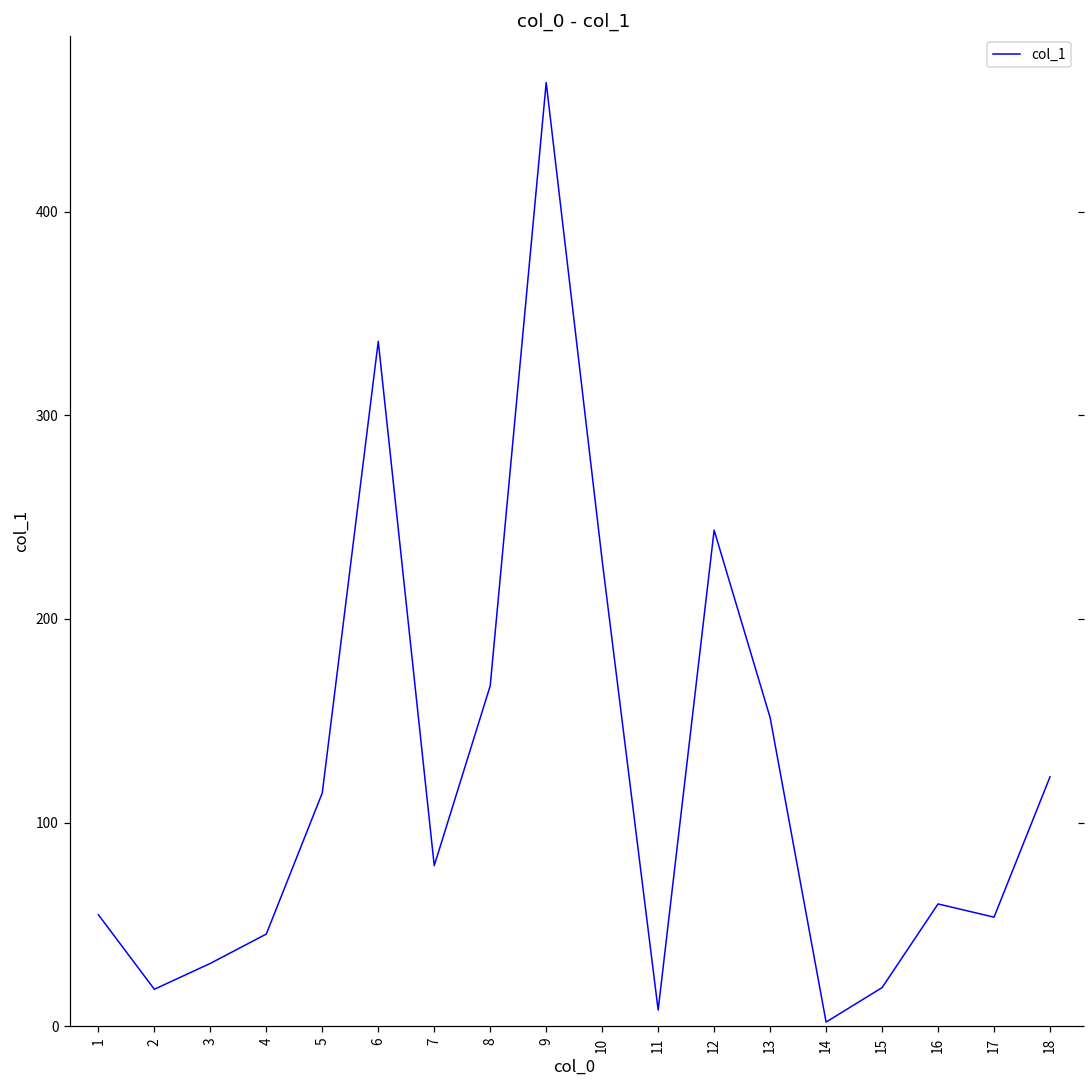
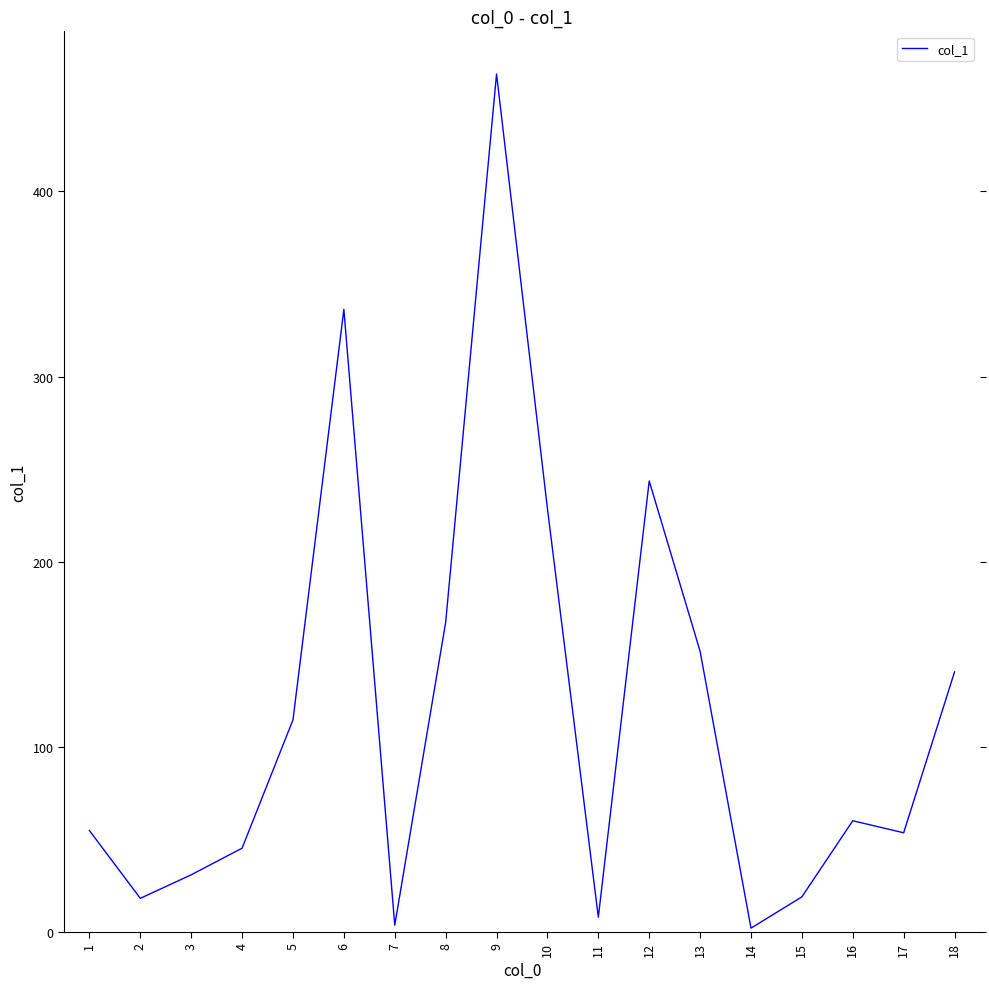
  {
    "1": 55,
    "2": 18,
    "3": 31,
    "4": 45,
    "5": 115,
    "6": 336,
-   "7": 79,
+   "7": 4,
    "8": 167,
    "9": 463,
    "10": 229,
    "11": 8,
    "12": 244,
    "13": 152,
    "14": 2,
    "15": 19,
    "16": 60,
    "17": 54,
-   "18": 123
+   "18": 141
  }
